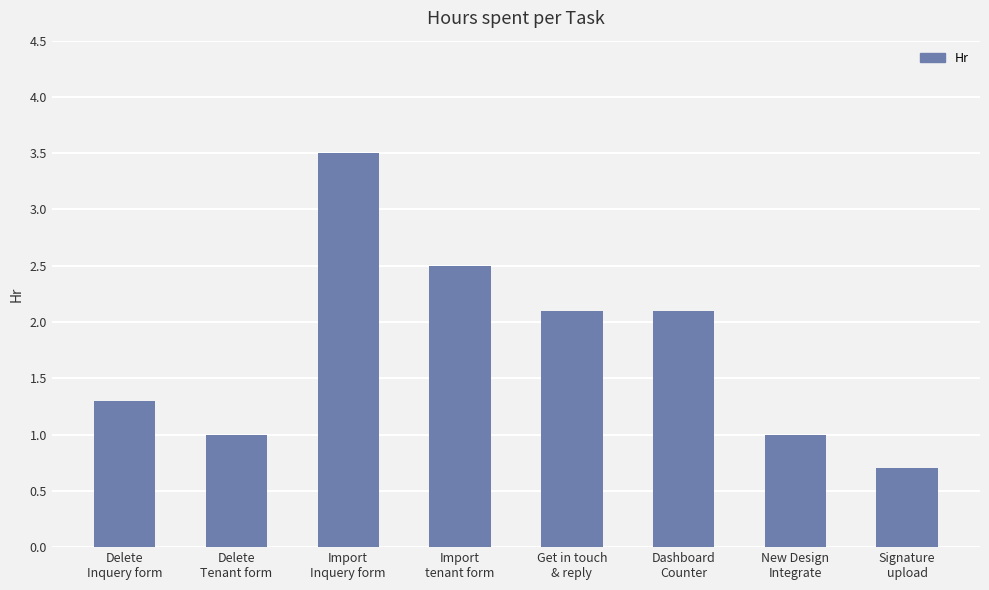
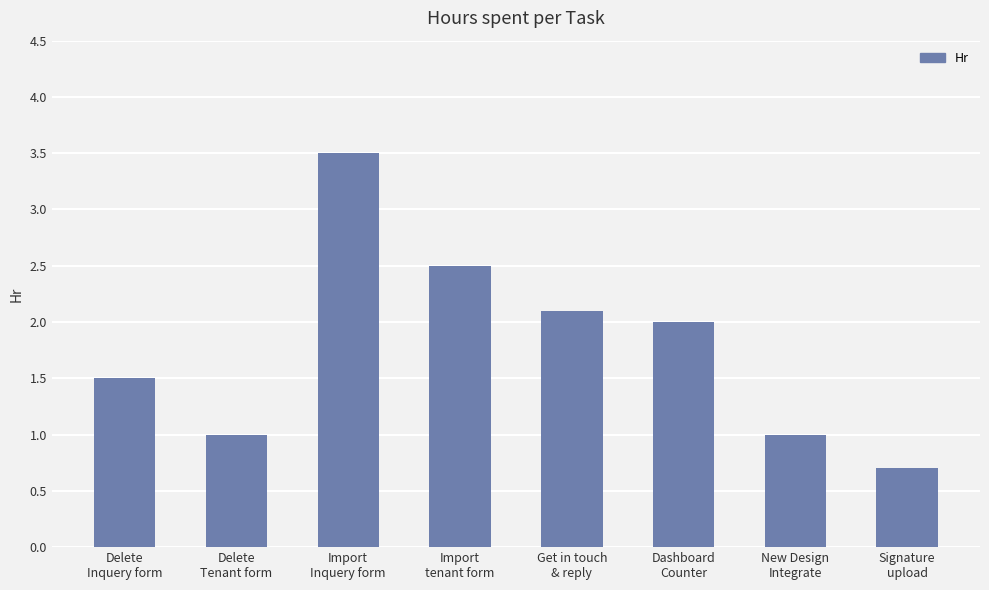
  {
-   "Delete Inquery form": 1.3,
+   "Delete Inquery form": 1.5,
    "Delete Tenant form": 1.0,
    "Import Inquery form": 3.5,
    "Import tenant form": 2.5,
    "Get in touch & reply": 2.1,
-   "Dashboard Counter": 2.1,
+   "Dashboard Counter": 2.0,
    "New Design Integrate": 1.0,
    "Signature upload": 0.7
  }
